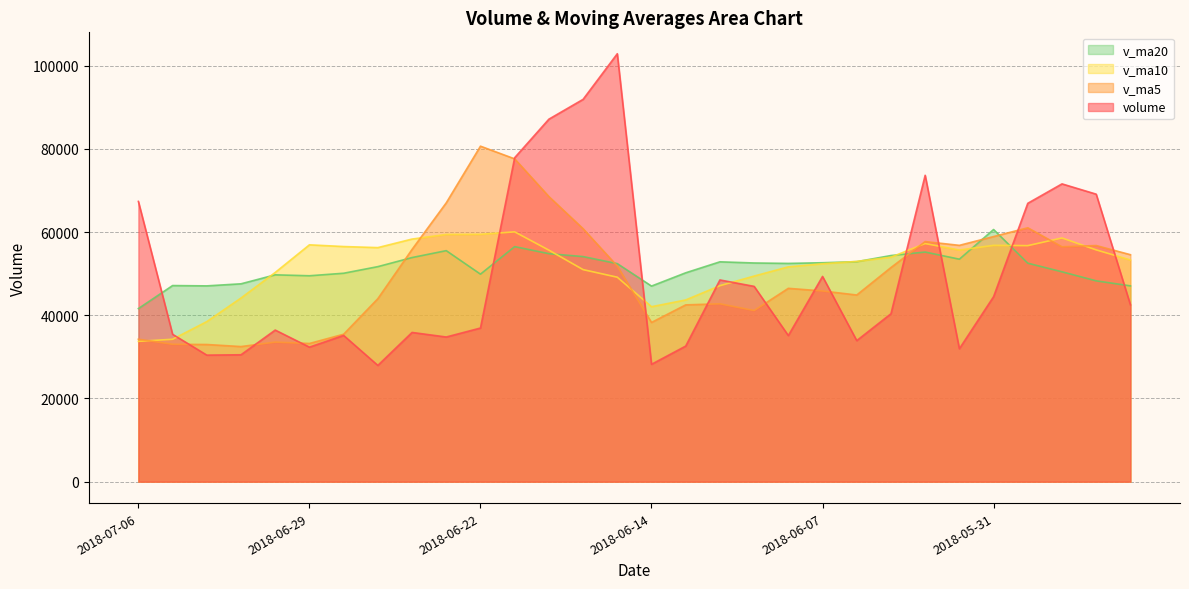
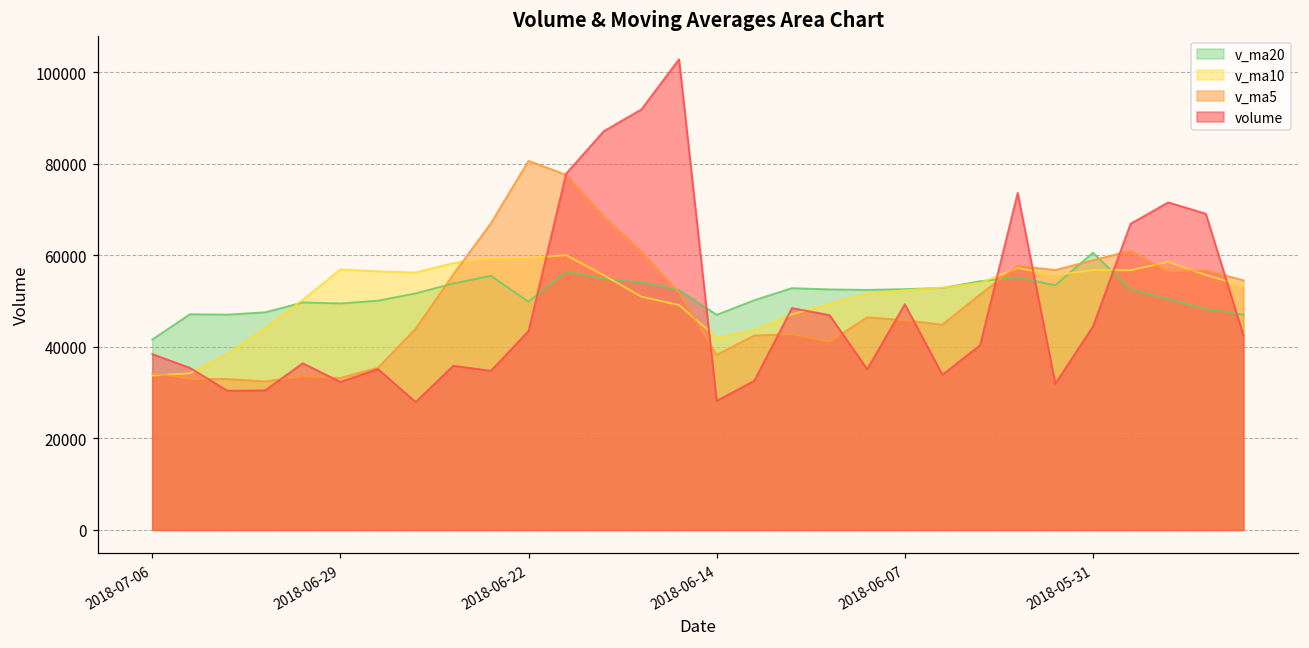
  {
    "v_ma20": {
      "2018-07-06": 42000,
      "2018-06-29": 50000,
      "2018-06-22": 50000,
      "2018-06-14": 47000,
      "2018-05-31": 61000
    },
    "volume": {
-     "2018-07-06": 67000,
+     "2018-07-06": 38000,
      "2018-06-29": 32000,
-     "2018-06-22": 37000,
+     "2018-06-22": 43000,
      "2018-06-14": 28000,
      "2018-06-07": 49000,
      "2018-05-31": 44000
    }
  }
